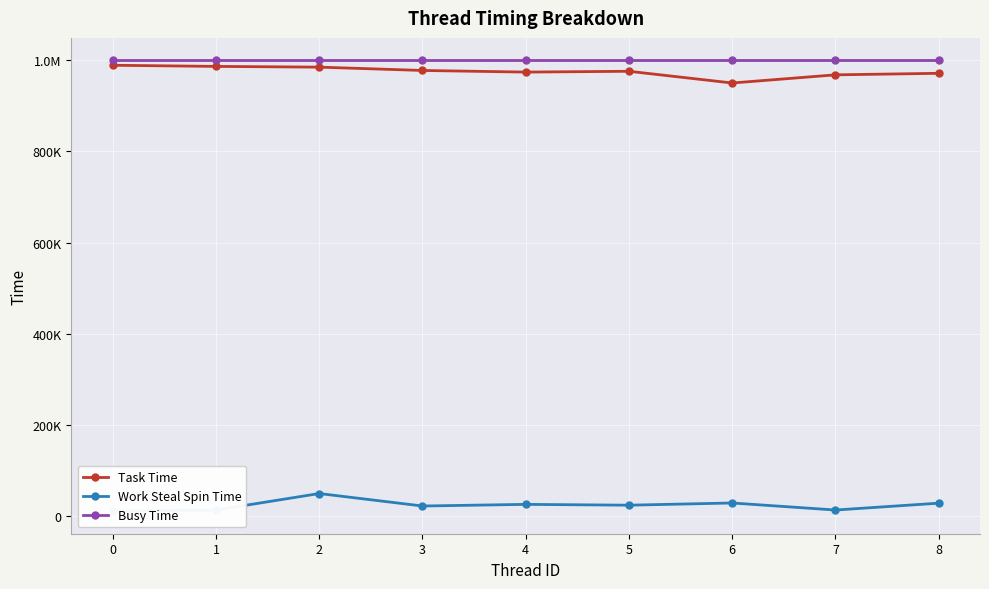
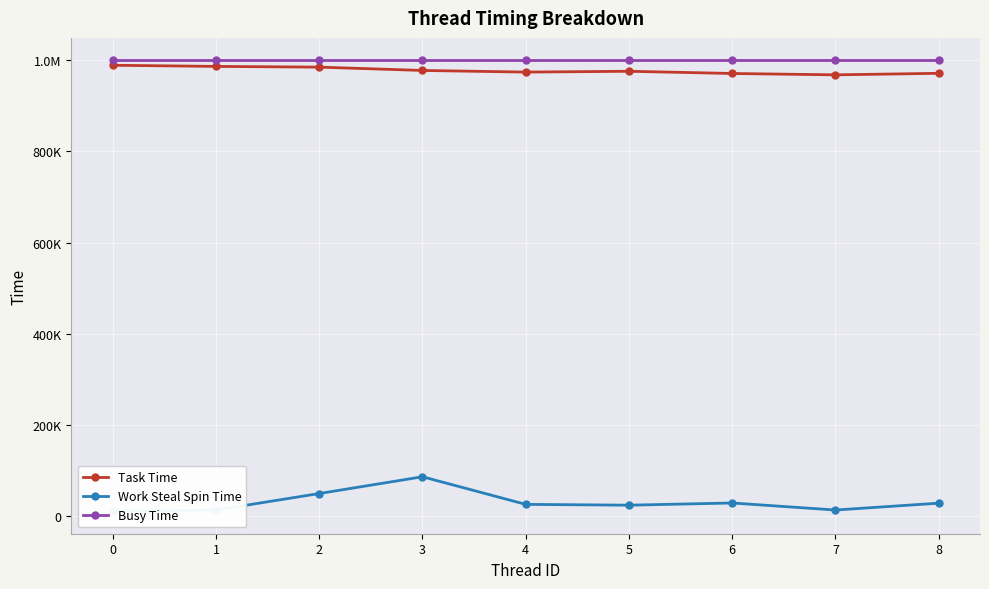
  {
    "Task Time": {
      "0": 990000,
      "1": 990000,
      "2": 990000,
      "3": 980000,
      "4": 970000,
      "5": 980000,
-     "6": 950000,
+     "6": 970000,
      "7": 970000,
      "8": 970000
    },
    "Work Steal Spin Time": {
      "2": 50000,
-     "3": 20000,
+     "3": 90000,
      "4": 30000,
      "5": 20000,
      "6": 30000,
      "7": 10000,
      "8": 30000
    },
    "Busy Time": {
      "0": 1000000,
      "1": 1000000,
      "2": 1000000,
      "3": 1000000,
      "4": 1000000,
      "5": 1000000,
      "6": 1000000,
      "7": 1000000,
      "8": 1000000
    }
  }
